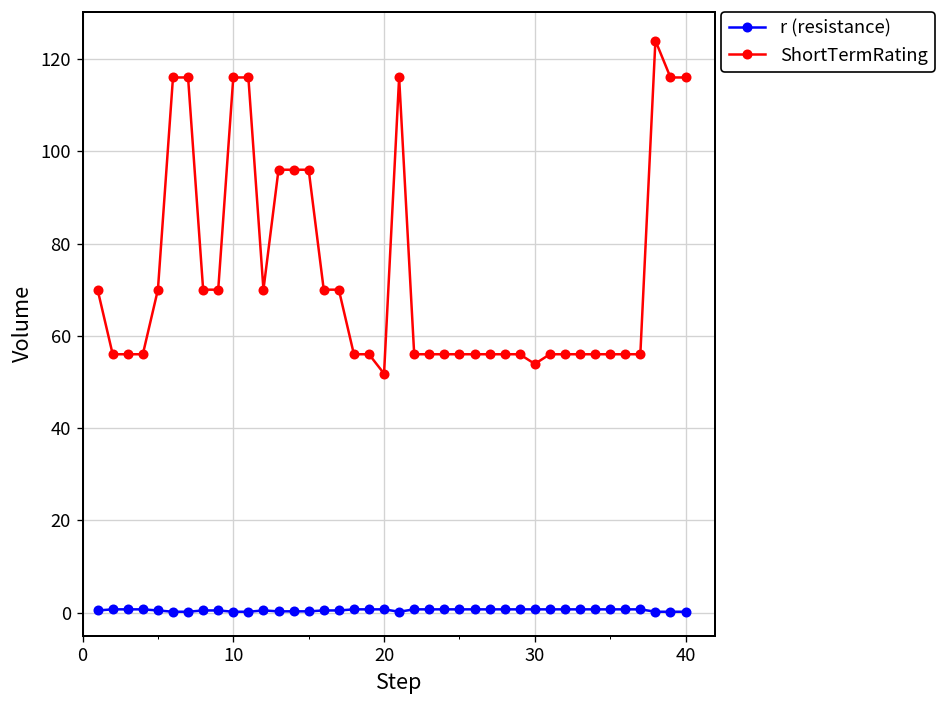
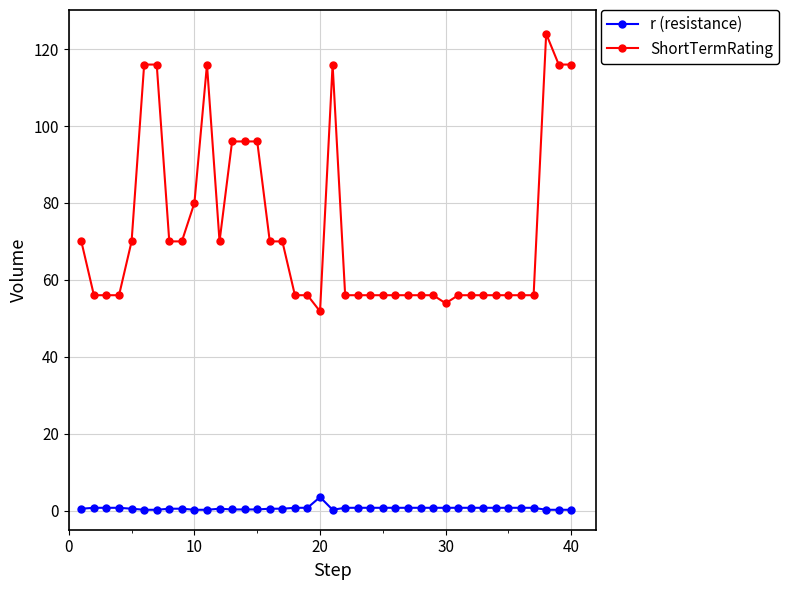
  {
    "r (resistance)": {
      "10": 0,
-     "20": 1,
+     "20": 3,
      "30": 1,
      "40": 0
    },
    "ShortTermRating": {
-     "10": 116,
+     "10": 80,
      "20": 52,
      "30": 54,
      "40": 116
    }
  }
